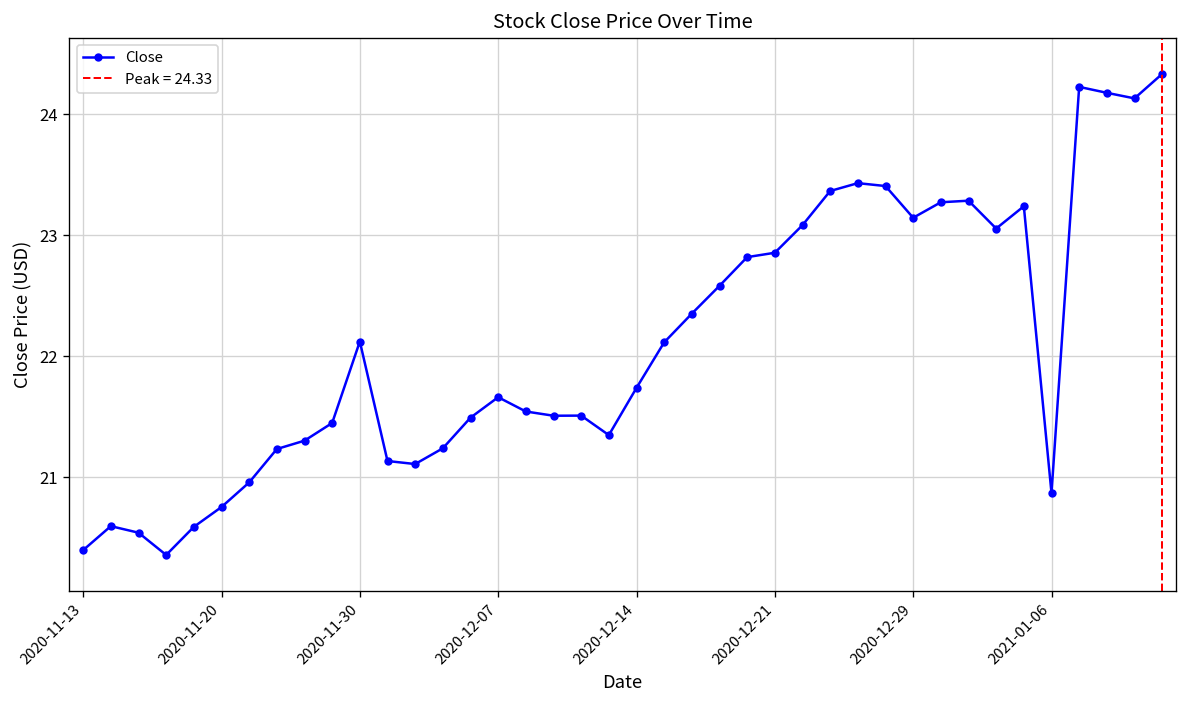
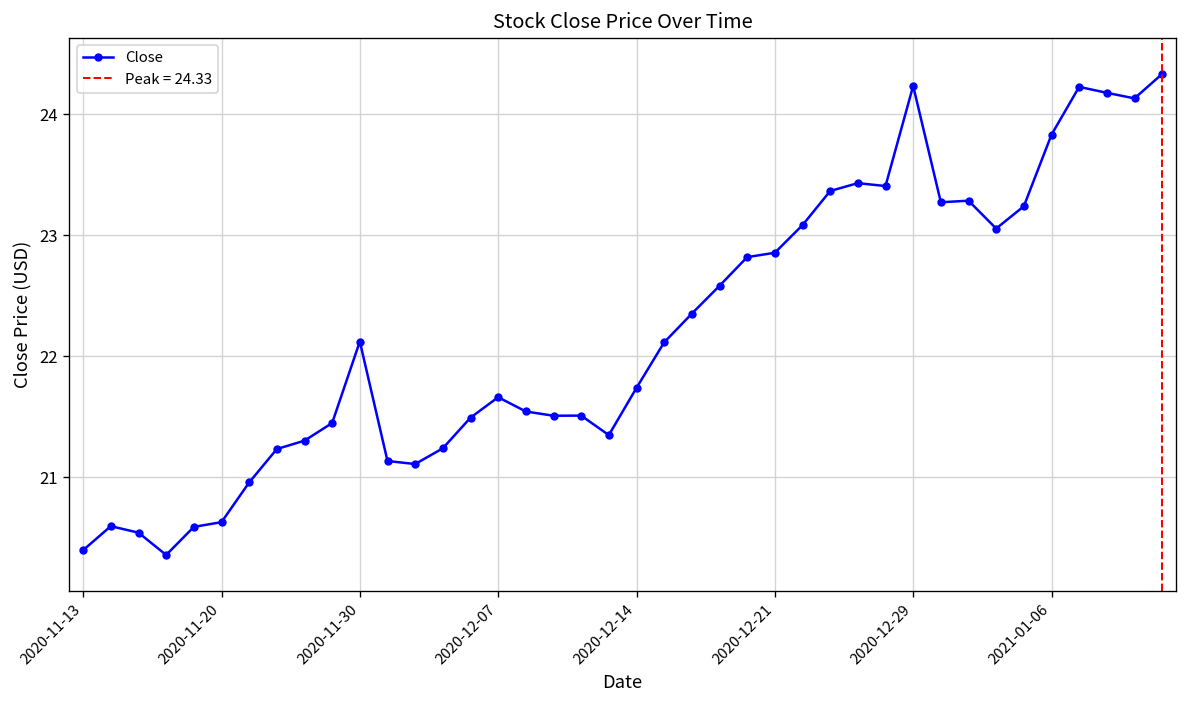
  {
    "2020-11-13": 20.40,
-   "2020-11-20": 20.76,
+   "2020-11-20": 20.63,
    "2020-11-30": 22.12,
    "2020-12-07": 21.66,
    "2020-12-14": 21.74,
    "2020-12-21": 22.86,
-   "2020-12-29": 23.14,
-   "2021-01-06": 20.87
+   "2020-12-29": 24.23,
+   "2021-01-06": 23.83
  }
